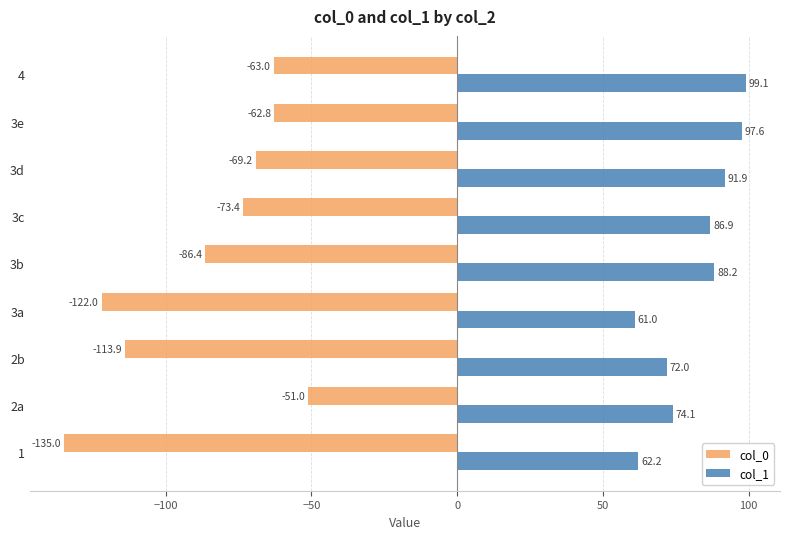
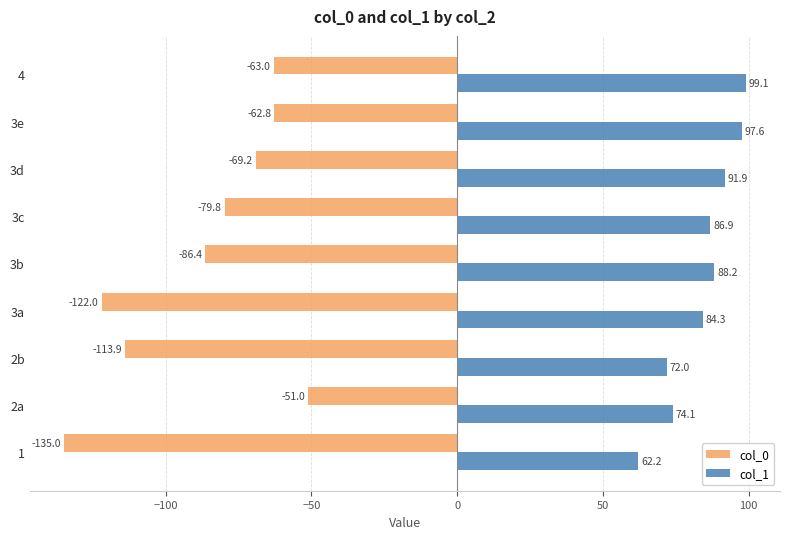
  {
    "col_0": {
      "4": -63.0,
      "3e": -62.8,
      "3d": -69.2,
-     "3c": -73.4,
+     "3c": -79.8,
      "3b": -86.4,
      "3a": -122.0,
      "2b": -113.9,
      "2a": -51.0,
      "1": -135.0
    },
    "col_1": {
      "4": 99.1,
      "3e": 97.6,
      "3d": 91.9,
      "3c": 86.9,
      "3b": 88.2,
-     "3a": 61.0,
+     "3a": 84.3,
      "2b": 72.0,
      "2a": 74.1,
      "1": 62.2
    }
  }
